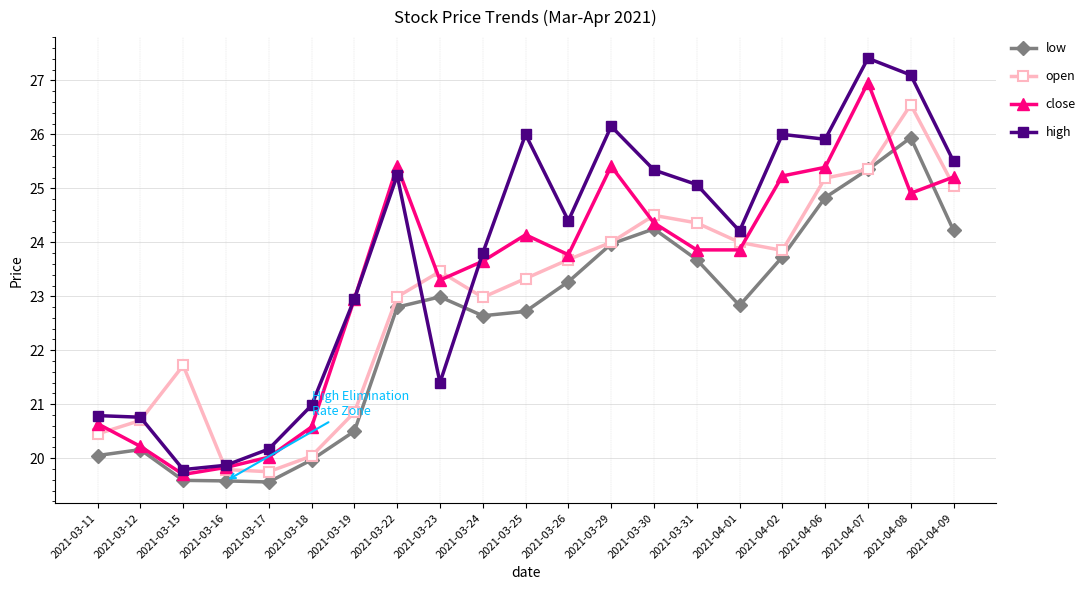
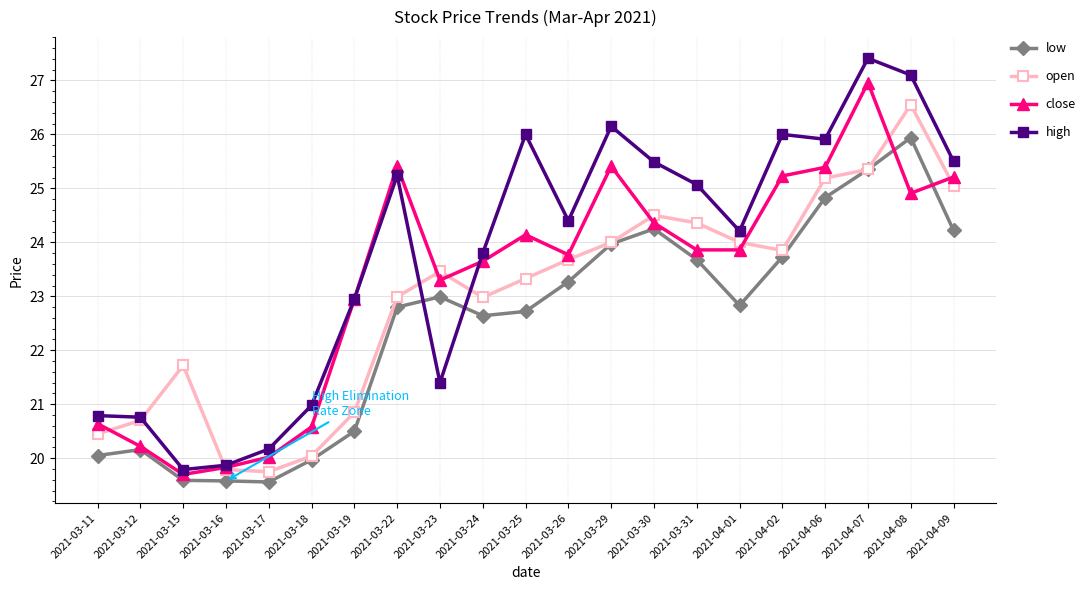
  {
    "low": {
      "2021-03-11": 20.1,
      "2021-03-12": 20.2,
      "2021-03-15": 19.6,
      "2021-03-16": 19.6,
      "2021-03-17": 19.6,
      "2021-03-18": 20.0,
      "2021-03-19": 20.5,
      "2021-03-22": 22.8,
      "2021-03-23": 23.0,
      "2021-03-24": 22.6,
      "2021-03-25": 22.7,
      "2021-03-26": 23.3,
      "2021-03-30": 24.3,
      "2021-03-31": 23.7,
      "2021-04-01": 22.8,
      "2021-04-02": 23.7,
      "2021-04-06": 24.8,
      "2021-04-08": 25.9,
      "2021-04-09": 24.2
    },
    "open": {
      "2021-03-11": 20.5,
      "2021-03-12": 20.7,
      "2021-03-15": 21.7,
      "2021-03-17": 19.8,
      "2021-03-18": 20.0,
      "2021-03-19": 20.9,
      "2021-03-22": 23.0,
      "2021-03-23": 23.5,
      "2021-03-24": 23.0,
      "2021-03-25": 23.3,
      "2021-03-26": 23.7,
      "2021-03-30": 24.5,
      "2021-03-31": 24.4,
      "2021-04-01": 24.0,
      "2021-04-02": 23.9,
      "2021-04-06": 25.2,
      "2021-04-08": 26.6,
      "2021-04-09": 25.1
    },
    "close": {
      "2021-03-11": 20.6,
      "2021-03-12": 20.2,
      "2021-03-15": 19.7,
      "2021-03-17": 20.0,
      "2021-03-18": 20.6,
      "2021-03-22": 25.4,
      "2021-03-23": 23.3,
      "2021-03-24": 23.7,
      "2021-03-25": 24.1,
      "2021-03-26": 23.8,
      "2021-03-29": 25.4,
      "2021-03-30": 24.4,
      "2021-03-31": 23.9,
      "2021-04-01": 23.9,
      "2021-04-02": 25.2,
      "2021-04-06": 25.4,
      "2021-04-07": 27.0,
      "2021-04-08": 24.9,
      "2021-04-09": 25.2
    },
    "high": {
      "2021-03-11": 20.8,
      "2021-03-12": 20.8,
      "2021-03-15": 19.8,
      "2021-03-17": 20.2,
      "2021-03-18": 21.0,
      "2021-03-22": 25.2,
      "2021-03-23": 21.4,
      "2021-03-24": 23.8,
      "2021-03-25": 26.0,
      "2021-03-26": 24.4,
      "2021-03-29": 26.2,
-     "2021-03-30": 25.3,
+     "2021-03-30": 25.5,
      "2021-03-31": 25.1,
      "2021-04-01": 24.2,
      "2021-04-02": 26.0,
      "2021-04-06": 25.9,
      "2021-04-07": 27.4,
      "2021-04-08": 27.1,
      "2021-04-09": 25.5
    }
  }
